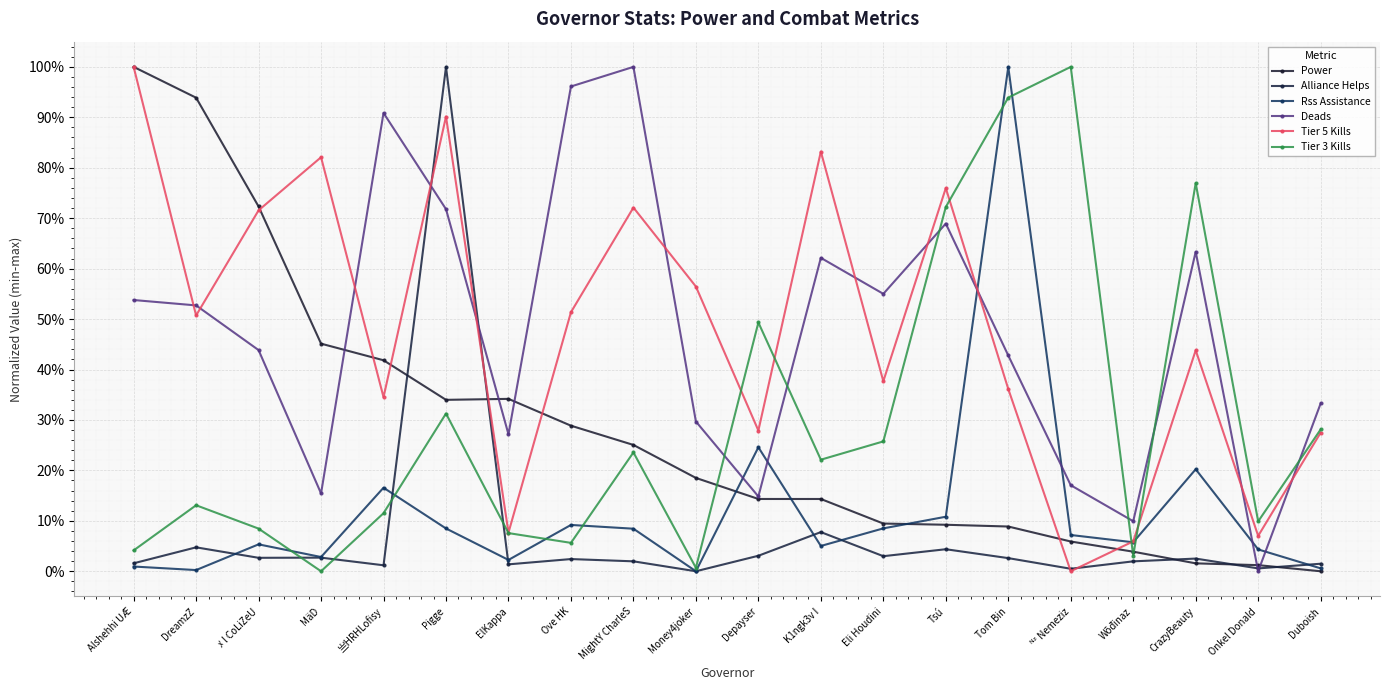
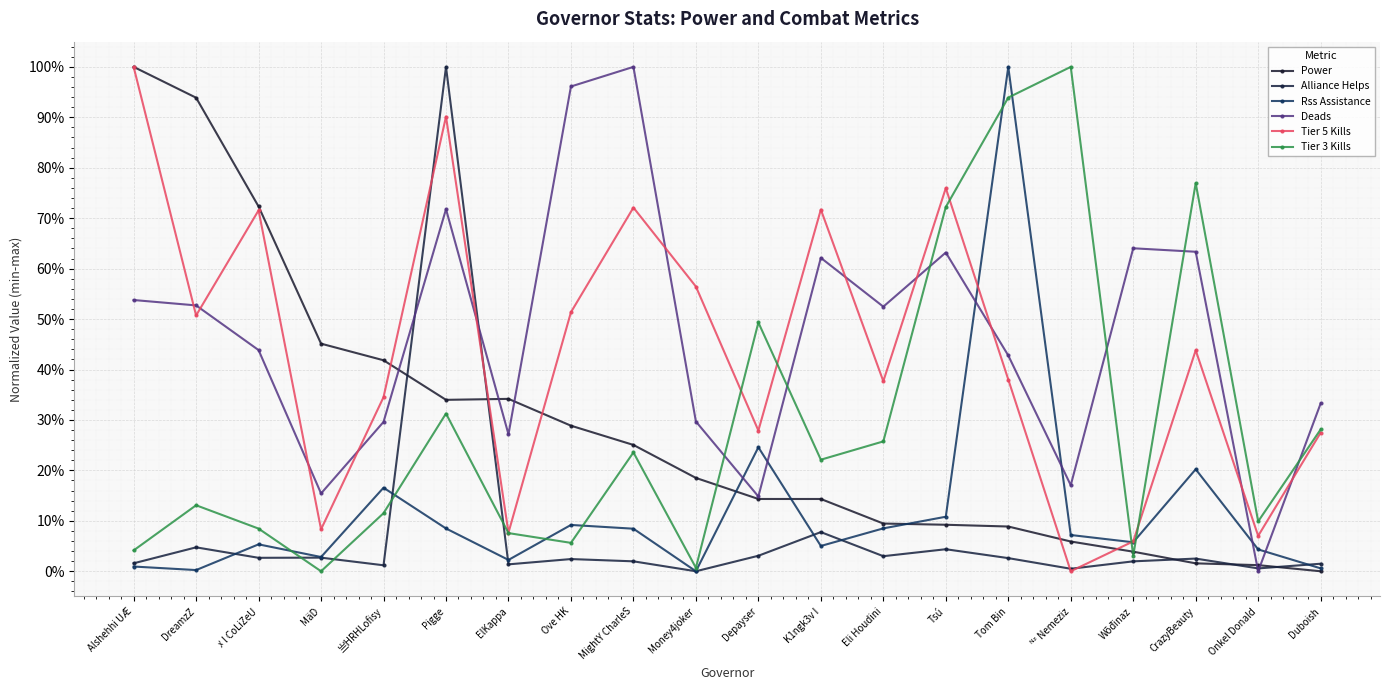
  {
    "Deads": {
      "Alshehhi UÆ": "54%",
      "DreamzZ": "53%",
      "ﾒ l CoLiZeU": "44%",
      "MäD": "15%",
-     "亗HRHLofisy": "91%",
+     "亗HRHLofisy": "30%",
      "Pigge": "72%",
      "ElKappa": "27%",
      "Ove HK": "96%",
      "MightY CharleS": "100%",
      "Money4joker": "30%",
      "K1ngk3v I": "62%",
-     "Eli Houdini": "55%",
-     "Tsú": "69%",
+     "Eli Houdini": "52%",
+     "Tsú": "63%",
      "Tom Bin": "43%",
      "ᴺᶻ Nemeziz": "17%",
-     "Wōđinaz": "10%",
+     "Wōđinaz": "64%",
      "CrazyBeauty": "63%",
      "Onkel Donald": "0%",
      "Duboish": "33%"
    },
    "Tier 5 Kills": {
      "DreamzZ": "51%",
      "ﾒ l CoLiZeU": "72%",
-     "MäD": "82%",
+     "MäD": "8%",
      "亗HRHLofisy": "35%",
      "Pigge": "90%",
      "Ove HK": "51%",
      "MightY CharleS": "72%",
      "Money4joker": "56%",
      "Depayser": "28%",
-     "K1ngk3v I": "83%",
+     "K1ngk3v I": "72%",
      "Eli Houdini": "38%",
      "Tsú": "76%",
-     "Tom Bin": "36%",
+     "Tom Bin": "38%",
      "CrazyBeauty": "44%",
      "Onkel Donald": "7%",
      "Duboish": "27%"
    },
    "Tier 3 Kills": {
      "Alshehhi UÆ": "4%",
      "DreamzZ": "13%",
      "ﾒ l CoLiZeU": "8%",
      "MäD": "0%",
      "亗HRHLofisy": "12%",
      "Pigge": "31%",
      "Ove HK": "6%",
      "MightY CharleS": "24%",
      "Money4joker": "1%",
      "Depayser": "49%",
      "K1ngk3v I": "22%",
      "Eli Houdini": "26%",
      "Tsú": "72%",
      "Tom Bin": "94%",
      "ᴺᶻ Nemeziz": "100%",
      "Wōđinaz": "3%",
      "CrazyBeauty": "77%",
      "Onkel Donald": "10%",
      "Duboish": "28%"
    }
  }
